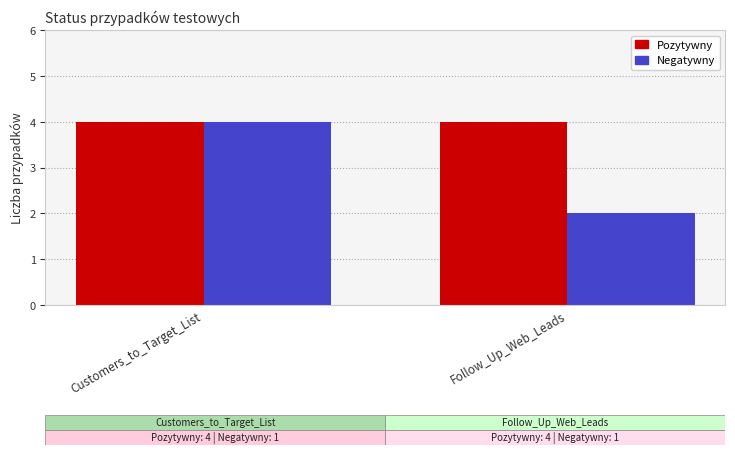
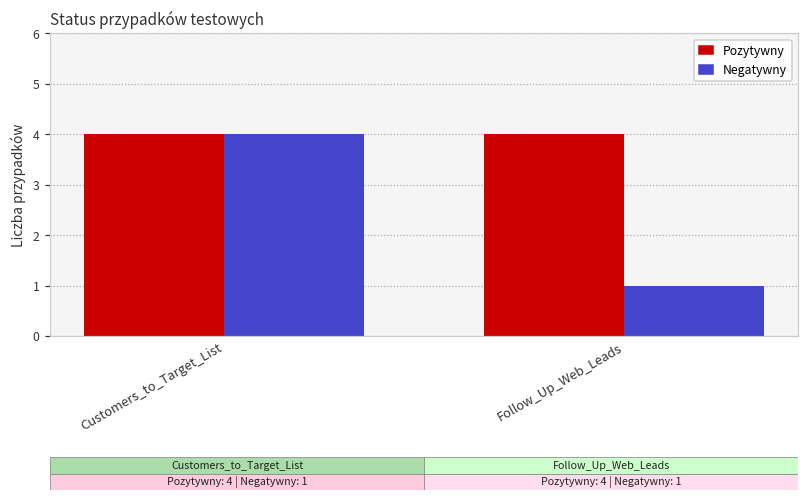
  {
    "Pozytywny": {
      "Customers_to_Target_List": 4,
      "Follow_Up_Web_Leads": 4
    },
    "Negatywny": {
      "Customers_to_Target_List": 4,
-     "Follow_Up_Web_Leads": 2
+     "Follow_Up_Web_Leads": 1
    }
  }
